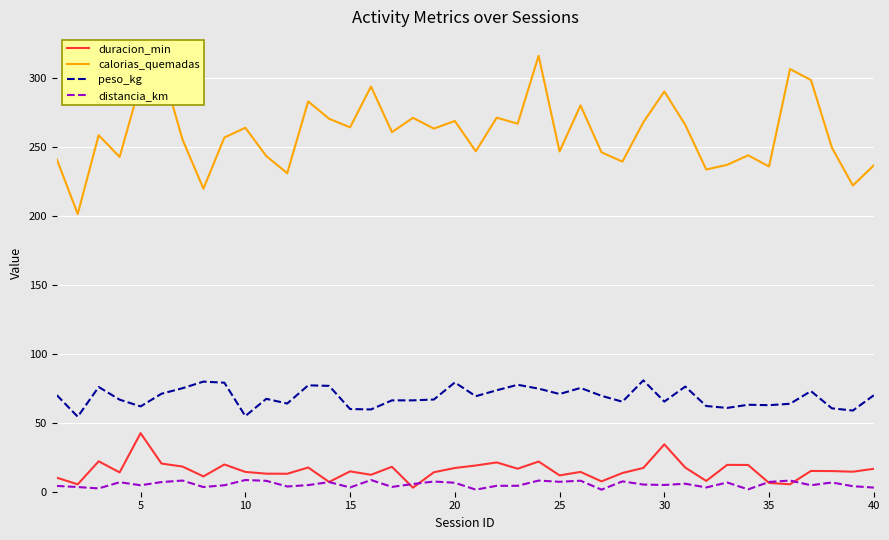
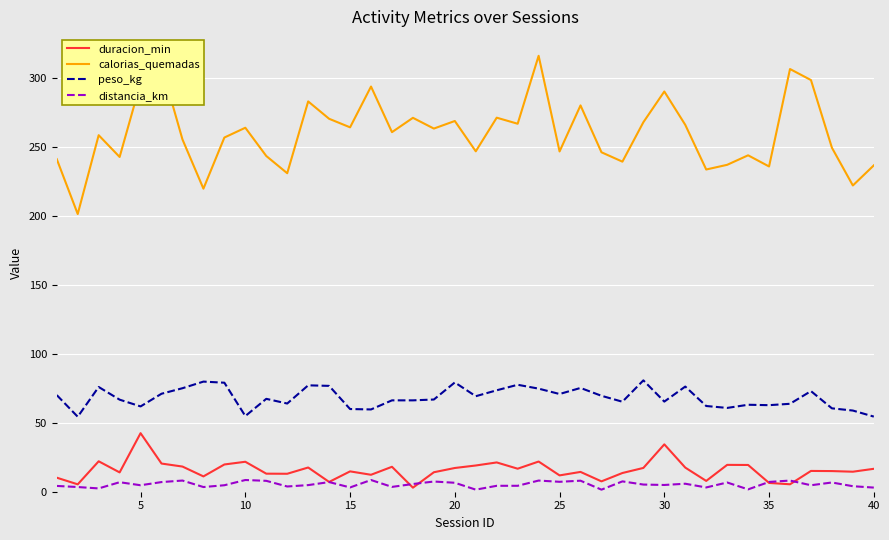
  {
    "duracion_min": {
      "5": 42,
-     "10": 14,
+     "10": 22,
      "15": 15,
      "20": 17,
      "25": 12,
      "30": 34,
      "40": 17
    },
    "calorias_quemadas": {
      "10": 264,
      "15": 264,
      "20": 269,
      "25": 247,
      "30": 290,
      "35": 236,
      "40": 237
    },
    "peso_kg": {
      "5": 62,
      "10": 55,
      "15": 60,
      "20": 79,
      "25": 71,
      "30": 65,
      "35": 63,
-     "40": 70
+     "40": 55
    },
    "distancia_km": {
      "5": 5,
      "10": 9,
      "15": 3,
      "20": 7,
      "25": 7,
      "30": 5,
      "40": 3
    }
  }
